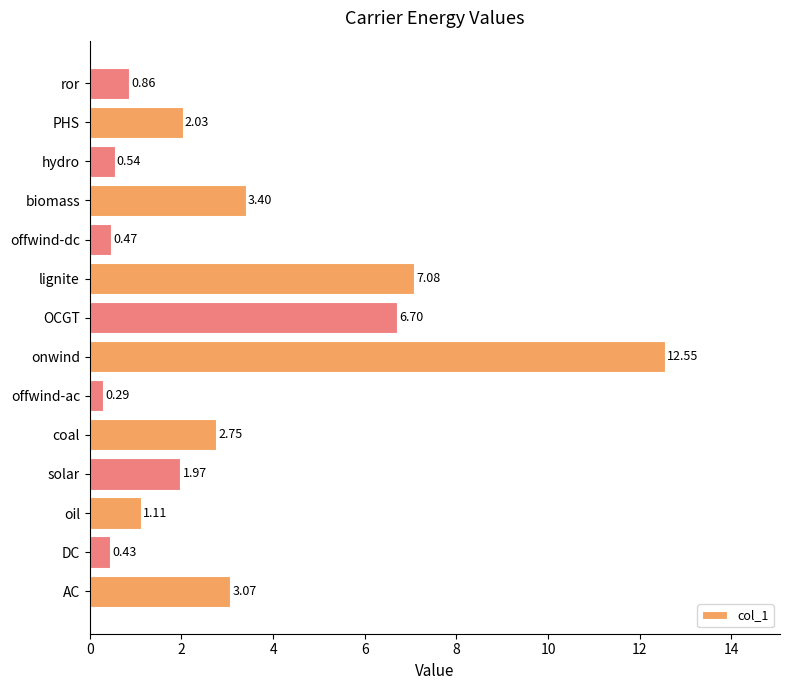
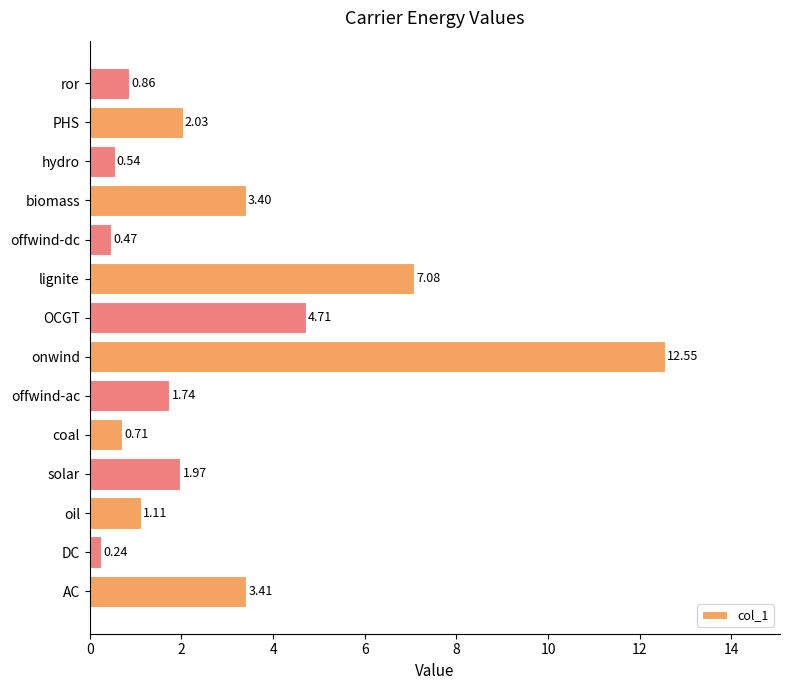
  {
    "ror": 0.86,
    "PHS": 2.03,
    "hydro": 0.54,
    "biomass": 3.40,
    "offwind-dc": 0.47,
    "lignite": 7.08,
-   "OCGT": 6.70,
+   "OCGT": 4.71,
    "onwind": 12.55,
-   "offwind-ac": 0.29,
-   "coal": 2.75,
+   "offwind-ac": 1.74,
+   "coal": 0.71,
    "solar": 1.97,
    "oil": 1.11,
-   "DC": 0.43,
-   "AC": 3.07
+   "DC": 0.24,
+   "AC": 3.41
  }
